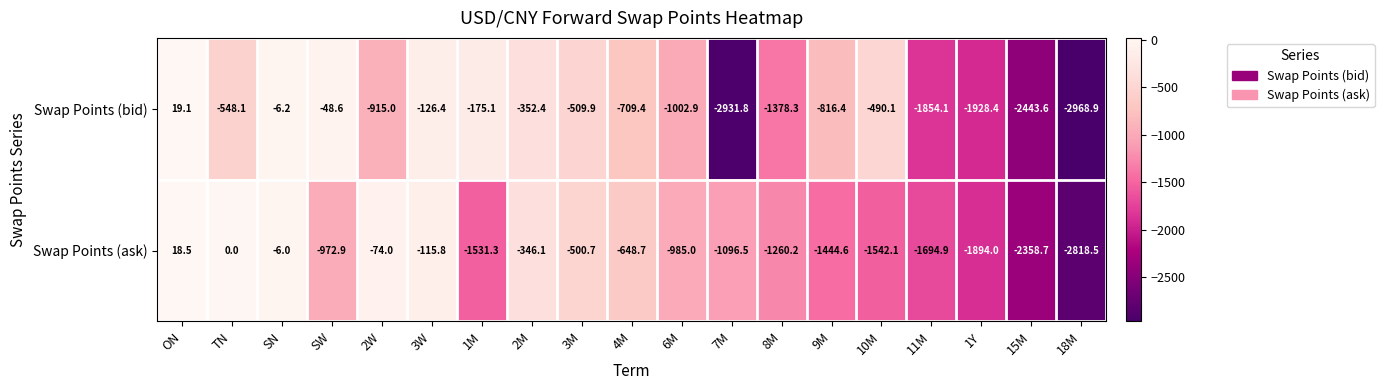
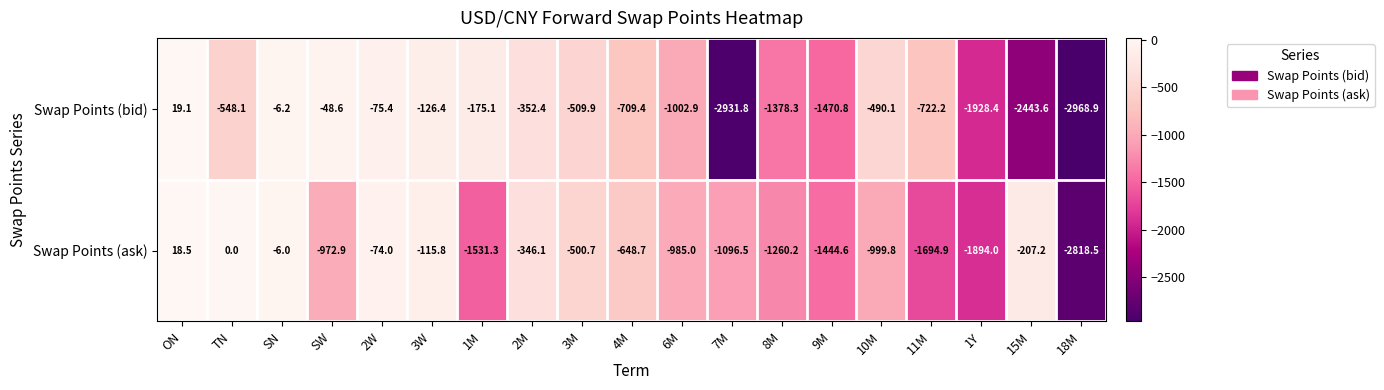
  {
    "Swap Points (bid)": {
      "ON": 19.1,
      "TN": -548.1,
      "SN": -6.2,
      "SW": -48.6,
-     "2W": -915.0,
+     "2W": -75.4,
      "3W": -126.4,
      "1M": -175.1,
      "2M": -352.4,
      "3M": -509.9,
      "4M": -709.4,
      "6M": -1002.9,
      "7M": -2931.8,
      "8M": -1378.3,
-     "9M": -816.4,
+     "9M": -1470.8,
      "10M": -490.1,
-     "11M": -1854.1,
+     "11M": -722.2,
      "1Y": -1928.4,
      "15M": -2443.6,
      "18M": -2968.9
    },
    "Swap Points (ask)": {
      "ON": 18.5,
      "TN": 0.0,
      "SN": -6.0,
      "SW": -972.9,
      "2W": -74.0,
      "3W": -115.8,
      "1M": -1531.3,
      "2M": -346.1,
      "3M": -500.7,
      "4M": -648.7,
      "6M": -985.0,
      "7M": -1096.5,
      "8M": -1260.2,
      "9M": -1444.6,
-     "10M": -1542.1,
+     "10M": -999.8,
      "11M": -1694.9,
      "1Y": -1894.0,
-     "15M": -2358.7,
+     "15M": -207.2,
      "18M": -2818.5
    }
  }
